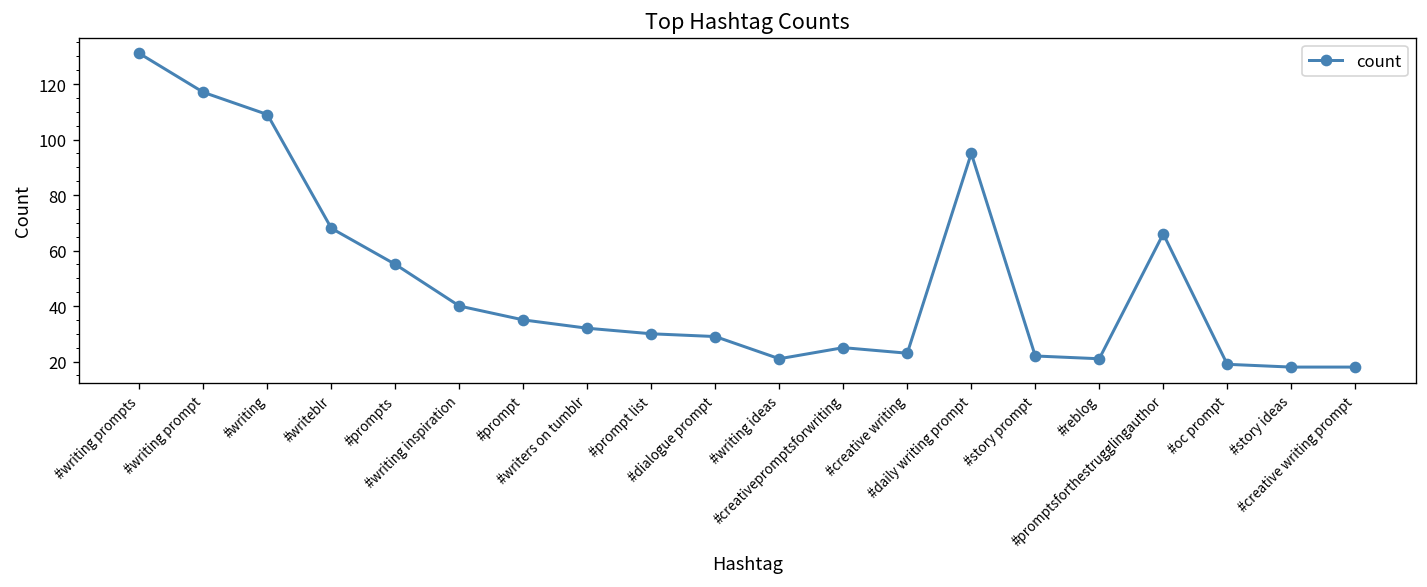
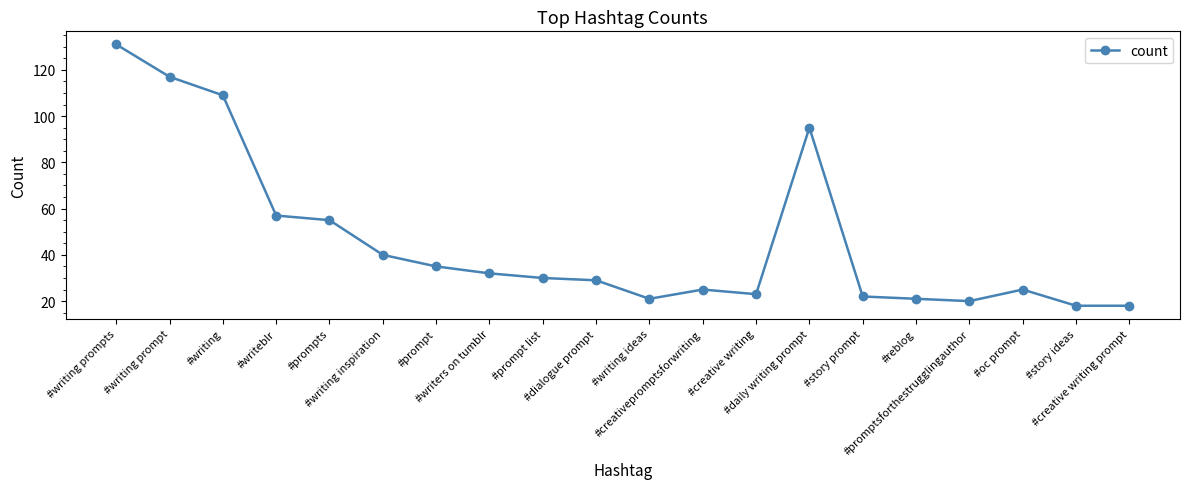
  {
    "#writing prompts": 131,
    "#writing prompt": 117,
    "#writing": 109,
-   "#writeblr": 68,
+   "#writeblr": 57,
    "#prompts": 55,
    "#writing inspiration": 40,
    "#prompt": 35,
    "#writers on tumblr": 32,
    "#prompt list": 30,
    "#dialogue prompt": 29,
    "#writing ideas": 21,
    "#creativepromptsforwriting": 25,
    "#creative writing": 23,
    "#daily writing prompt": 95,
    "#story prompt": 22,
    "#reblog": 21,
-   "#promptsforthestrugglingauthor": 66,
-   "#oc prompt": 19,
+   "#promptsforthestrugglingauthor": 20,
+   "#oc prompt": 25,
    "#story ideas": 18,
    "#creative writing prompt": 18
  }
